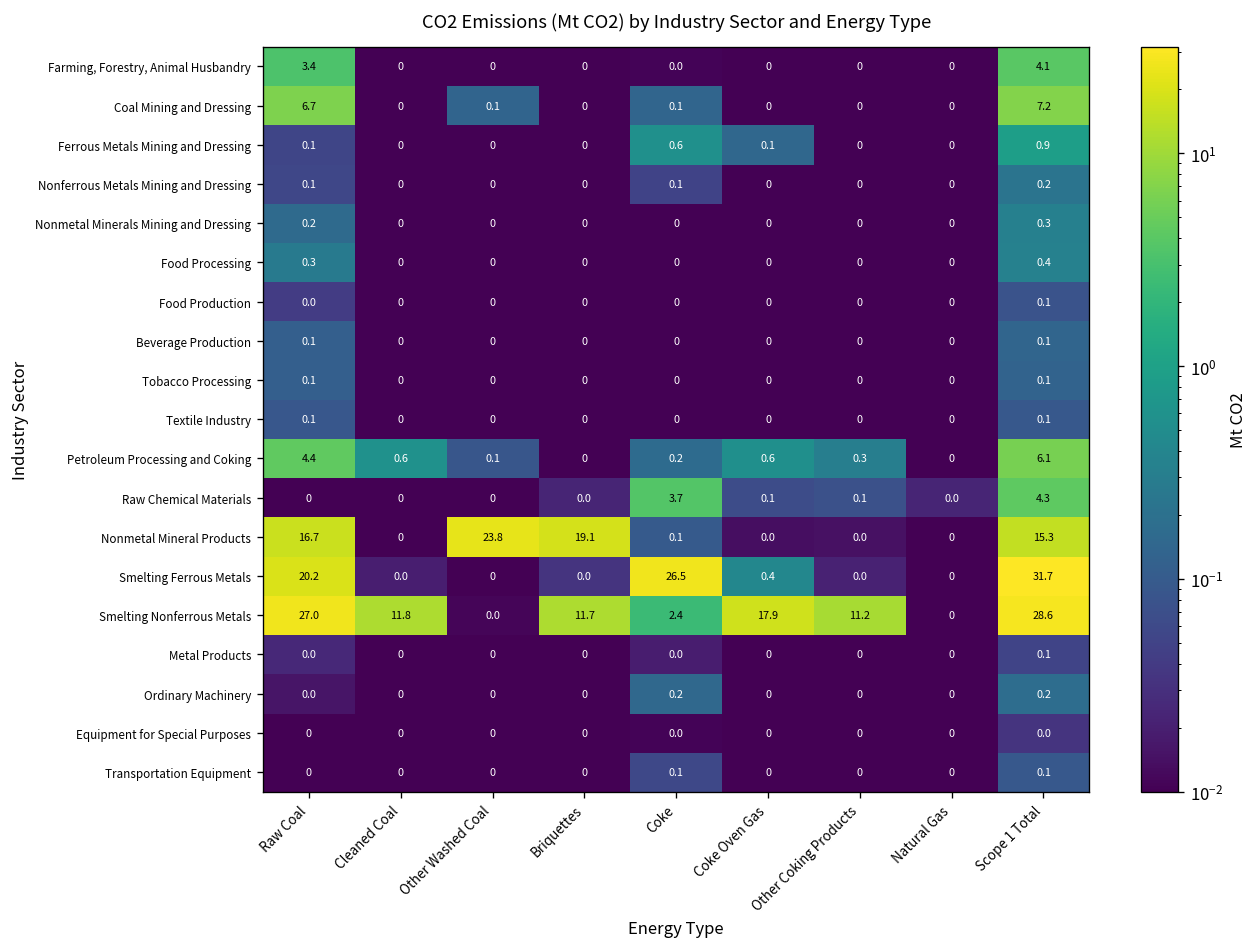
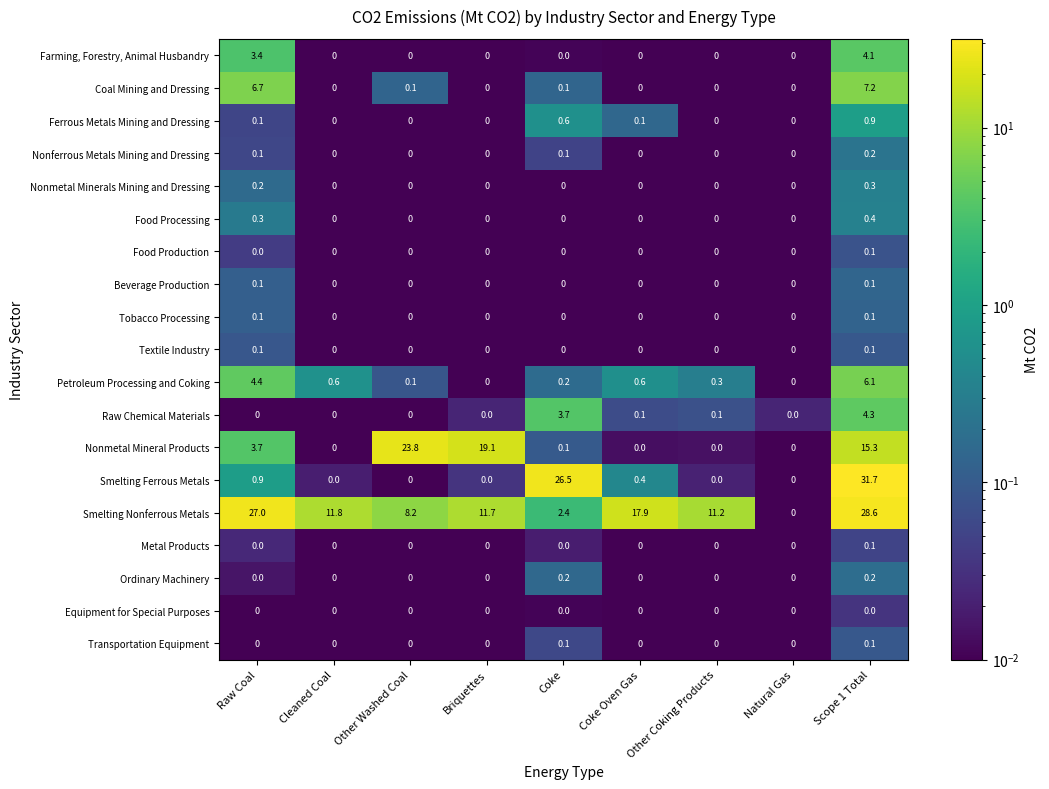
  {
    "Farming, Forestry, Animal Husbandry": {
      "Raw Coal": 3.4,
      "Cleaned Coal": 0,
      "Other Washed Coal": 0,
      "Briquettes": 0,
      "Coke": 0.0,
      "Coke Oven Gas": 0,
      "Other Coking Products": 0,
      "Natural Gas": 0,
      "Scope 1 Total": 4.1
    },
    "Coal Mining and Dressing": {
      "Raw Coal": 6.7,
      "Cleaned Coal": 0,
      "Other Washed Coal": 0.1,
      "Briquettes": 0,
      "Coke": 0.1,
      "Coke Oven Gas": 0,
      "Other Coking Products": 0,
      "Natural Gas": 0,
      "Scope 1 Total": 7.2
    },
    "Ferrous Metals Mining and Dressing": {
      "Raw Coal": 0.1,
      "Cleaned Coal": 0,
      "Other Washed Coal": 0,
      "Briquettes": 0,
      "Coke": 0.6,
      "Coke Oven Gas": 0.1,
      "Other Coking Products": 0,
      "Natural Gas": 0,
      "Scope 1 Total": 0.9
    },
    "Nonferrous Metals Mining and Dressing": {
      "Raw Coal": 0.1,
      "Cleaned Coal": 0,
      "Other Washed Coal": 0,
      "Briquettes": 0,
      "Coke": 0.1,
      "Coke Oven Gas": 0,
      "Other Coking Products": 0,
      "Natural Gas": 0,
      "Scope 1 Total": 0.2
    },
    "Nonmetal Minerals Mining and Dressing": {
      "Raw Coal": 0.2,
      "Cleaned Coal": 0,
      "Other Washed Coal": 0,
      "Briquettes": 0,
      "Coke": 0,
      "Coke Oven Gas": 0,
      "Other Coking Products": 0,
      "Natural Gas": 0,
      "Scope 1 Total": 0.3
    },
    "Food Processing": {
      "Raw Coal": 0.3,
      "Cleaned Coal": 0,
      "Other Washed Coal": 0,
      "Briquettes": 0,
      "Coke": 0,
      "Coke Oven Gas": 0,
      "Other Coking Products": 0,
      "Natural Gas": 0,
      "Scope 1 Total": 0.4
    },
    "Food Production": {
      "Raw Coal": 0.0,
      "Cleaned Coal": 0,
      "Other Washed Coal": 0,
      "Briquettes": 0,
      "Coke": 0,
      "Coke Oven Gas": 0,
      "Other Coking Products": 0,
      "Natural Gas": 0,
      "Scope 1 Total": 0.1
    },
    "Beverage Production": {
      "Raw Coal": 0.1,
      "Cleaned Coal": 0,
      "Other Washed Coal": 0,
      "Briquettes": 0,
      "Coke": 0,
      "Coke Oven Gas": 0,
      "Other Coking Products": 0,
      "Natural Gas": 0,
      "Scope 1 Total": 0.1
    },
    "Tobacco Processing": {
      "Raw Coal": 0.1,
      "Cleaned Coal": 0,
      "Other Washed Coal": 0,
      "Briquettes": 0,
      "Coke": 0,
      "Coke Oven Gas": 0,
      "Other Coking Products": 0,
      "Natural Gas": 0,
      "Scope 1 Total": 0.1
    },
    "Textile Industry": {
      "Raw Coal": 0.1,
      "Cleaned Coal": 0,
      "Other Washed Coal": 0,
      "Briquettes": 0,
      "Coke": 0,
      "Coke Oven Gas": 0,
      "Other Coking Products": 0,
      "Natural Gas": 0,
      "Scope 1 Total": 0.1
    },
    "Petroleum Processing and Coking": {
      "Raw Coal": 4.4,
      "Cleaned Coal": 0.6,
      "Other Washed Coal": 0.1,
      "Briquettes": 0,
      "Coke": 0.2,
      "Coke Oven Gas": 0.6,
      "Other Coking Products": 0.3,
      "Natural Gas": 0,
      "Scope 1 Total": 6.1
    },
    "Raw Chemical Materials": {
      "Raw Coal": 0,
      "Cleaned Coal": 0,
      "Other Washed Coal": 0,
      "Briquettes": 0.0,
      "Coke": 3.7,
      "Coke Oven Gas": 0.1,
      "Other Coking Products": 0.1,
      "Natural Gas": 0.0,
      "Scope 1 Total": 4.3
    },
    "Nonmetal Mineral Products": {
-     "Raw Coal": 16.7,
+     "Raw Coal": 3.7,
      "Cleaned Coal": 0,
      "Other Washed Coal": 23.8,
      "Briquettes": 19.1,
      "Coke": 0.1,
      "Coke Oven Gas": 0.0,
      "Other Coking Products": 0.0,
      "Natural Gas": 0,
      "Scope 1 Total": 15.3
    },
    "Smelting Ferrous Metals": {
-     "Raw Coal": 20.2,
+     "Raw Coal": 0.9,
      "Cleaned Coal": 0.0,
      "Other Washed Coal": 0,
      "Briquettes": 0.0,
      "Coke": 26.5,
      "Coke Oven Gas": 0.4,
      "Other Coking Products": 0.0,
      "Natural Gas": 0,
      "Scope 1 Total": 31.7
    },
    "Smelting Nonferrous Metals": {
      "Raw Coal": 27.0,
      "Cleaned Coal": 11.8,
-     "Other Washed Coal": 0.0,
+     "Other Washed Coal": 8.2,
      "Briquettes": 11.7,
      "Coke": 2.4,
      "Coke Oven Gas": 17.9,
      "Other Coking Products": 11.2,
      "Natural Gas": 0,
      "Scope 1 Total": 28.6
    },
    "Metal Products": {
      "Raw Coal": 0.0,
      "Cleaned Coal": 0,
      "Other Washed Coal": 0,
      "Briquettes": 0,
      "Coke": 0.0,
      "Coke Oven Gas": 0,
      "Other Coking Products": 0,
      "Natural Gas": 0,
      "Scope 1 Total": 0.1
    },
    "Ordinary Machinery": {
      "Raw Coal": 0.0,
      "Cleaned Coal": 0,
      "Other Washed Coal": 0,
      "Briquettes": 0,
      "Coke": 0.2,
      "Coke Oven Gas": 0,
      "Other Coking Products": 0,
      "Natural Gas": 0,
      "Scope 1 Total": 0.2
    },
    "Equipment for Special Purposes": {
      "Raw Coal": 0,
      "Cleaned Coal": 0,
      "Other Washed Coal": 0,
      "Briquettes": 0,
      "Coke": 0.0,
      "Coke Oven Gas": 0,
      "Other Coking Products": 0,
      "Natural Gas": 0,
      "Scope 1 Total": 0.0
    },
    "Transportation Equipment": {
      "Raw Coal": 0,
      "Cleaned Coal": 0,
      "Other Washed Coal": 0,
      "Briquettes": 0,
      "Coke": 0.1,
      "Coke Oven Gas": 0,
      "Other Coking Products": 0,
      "Natural Gas": 0,
      "Scope 1 Total": 0.1
    }
  }
